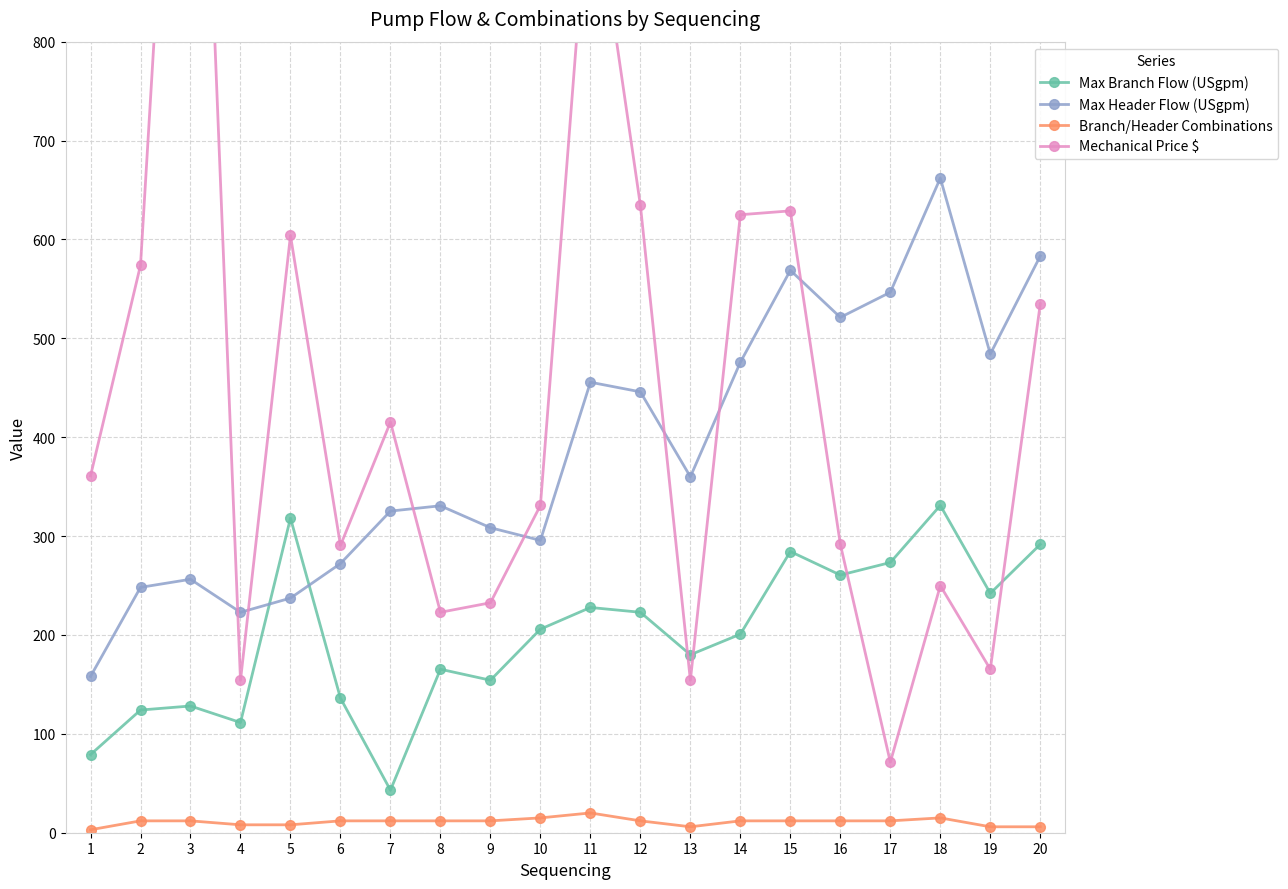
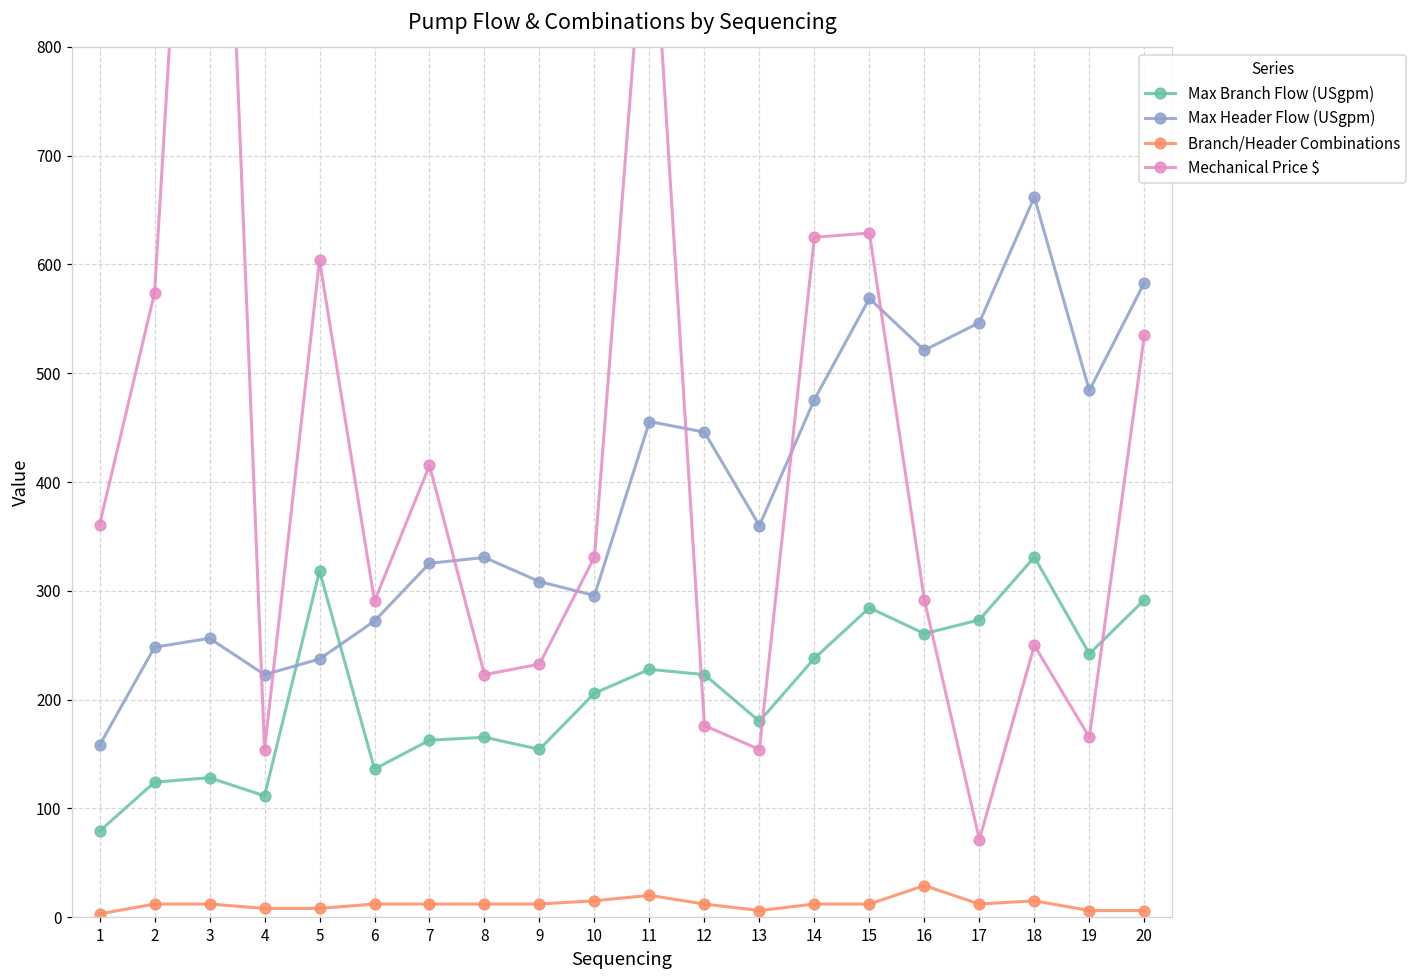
  {
    "Max Branch Flow (USgpm)": {
      "1": 80,
      "2": 120,
      "3": 130,
      "4": 110,
      "5": 320,
      "6": 140,
-     "7": 40,
+     "7": 160,
      "8": 170,
      "9": 150,
      "10": 210,
      "11": 230,
      "12": 220,
      "13": 180,
-     "14": 200,
+     "14": 240,
      "15": 280,
      "16": 260,
      "17": 270,
      "18": 330,
      "19": 240,
      "20": 290
    },
    "Max Header Flow (USgpm)": {
      "1": 160,
      "2": 250,
      "3": 260,
      "4": 220,
      "5": 240,
      "6": 270,
      "7": 330,
      "8": 330,
      "9": 310,
      "10": 300,
      "11": 460,
      "12": 450,
      "13": 360,
      "14": 480,
      "15": 570,
      "16": 520,
      "17": 550,
      "18": 660,
      "19": 480,
      "20": 580
    },
    "Branch/Header Combinations": {
      "1": 0,
      "2": 10,
      "3": 10,
      "4": 10,
      "5": 10,
      "6": 10,
      "7": 10,
      "8": 10,
      "9": 10,
      "10": 20,
      "11": 20,
      "12": 10,
      "13": 10,
      "14": 10,
      "15": 10,
-     "16": 10,
+     "16": 30,
      "17": 10,
      "18": 20,
      "19": 10,
      "20": 10
    },
    "Mechanical Price $": {
      "1": 360,
      "2": 570,
      "4": 150,
      "5": 600,
      "6": 290,
      "7": 420,
      "8": 220,
      "9": 230,
      "10": 330,
-     "12": 630,
+     "12": 180,
      "13": 150,
      "14": 630,
      "15": 630,
      "16": 290,
      "17": 70,
      "18": 250,
      "19": 170,
      "20": 530
    }
  }
